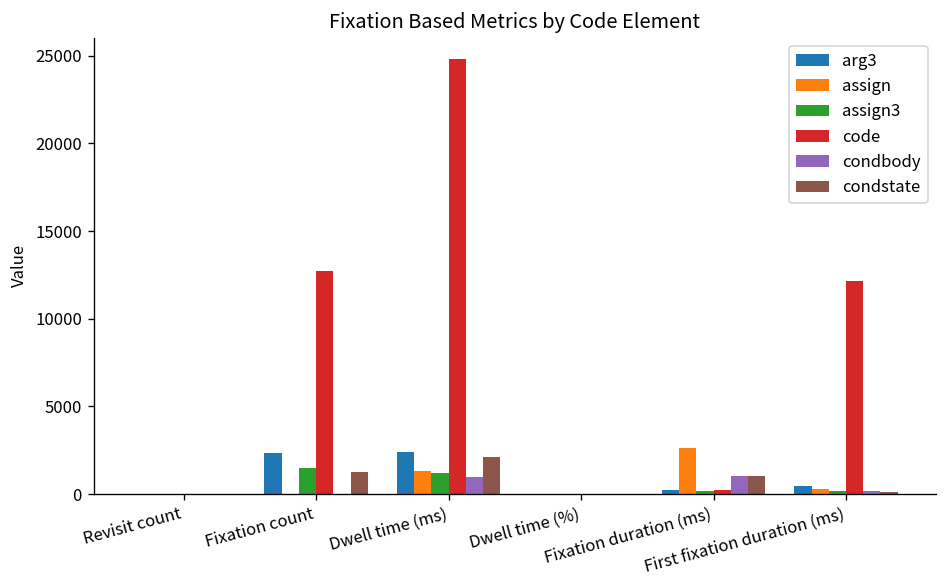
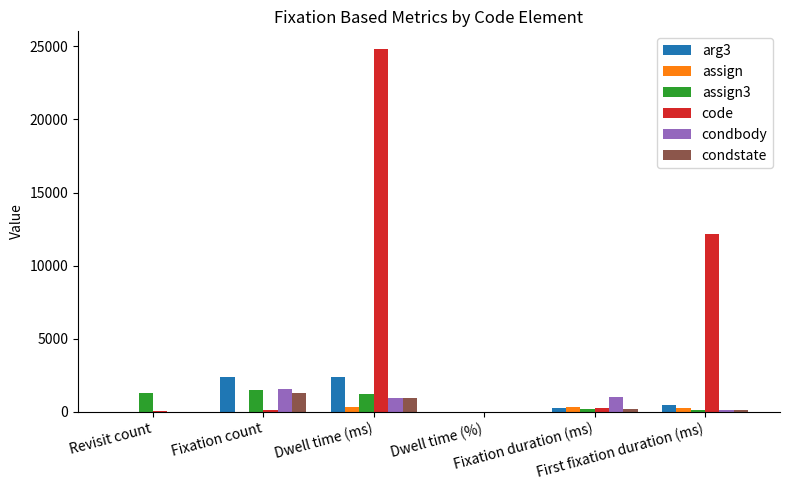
  {
    "arg3": {
      "Fixation count": 2400,
      "Dwell time (ms)": 2400,
      "Fixation duration (ms)": 200,
      "First fixation duration (ms)": 500
    },
    "assign": {
-     "Dwell time (ms)": 1300,
-     "Fixation duration (ms)": 2700,
+     "Dwell time (ms)": 300,
+     "Fixation duration (ms)": 300,
      "First fixation duration (ms)": 300
    },
    "assign3": {
-     "Revisit count": 0,
+     "Revisit count": 1300,
      "Fixation count": 1500,
      "Dwell time (ms)": 1200,
      "Fixation duration (ms)": 200
    },
    "code": {
-     "Fixation count": 12700,
+     "Fixation count": 100,
      "Dwell time (ms)": 24800,
      "Fixation duration (ms)": 200,
      "First fixation duration (ms)": 12100
    },
    "condbody": {
-     "Fixation count": 0,
+     "Fixation count": 1500,
      "Dwell time (ms)": 1000,
      "Fixation duration (ms)": 1000
    },
    "condstate": {
      "Fixation count": 1300,
-     "Dwell time (ms)": 2100,
-     "Fixation duration (ms)": 1100
+     "Dwell time (ms)": 900,
+     "Fixation duration (ms)": 200
    }
  }
